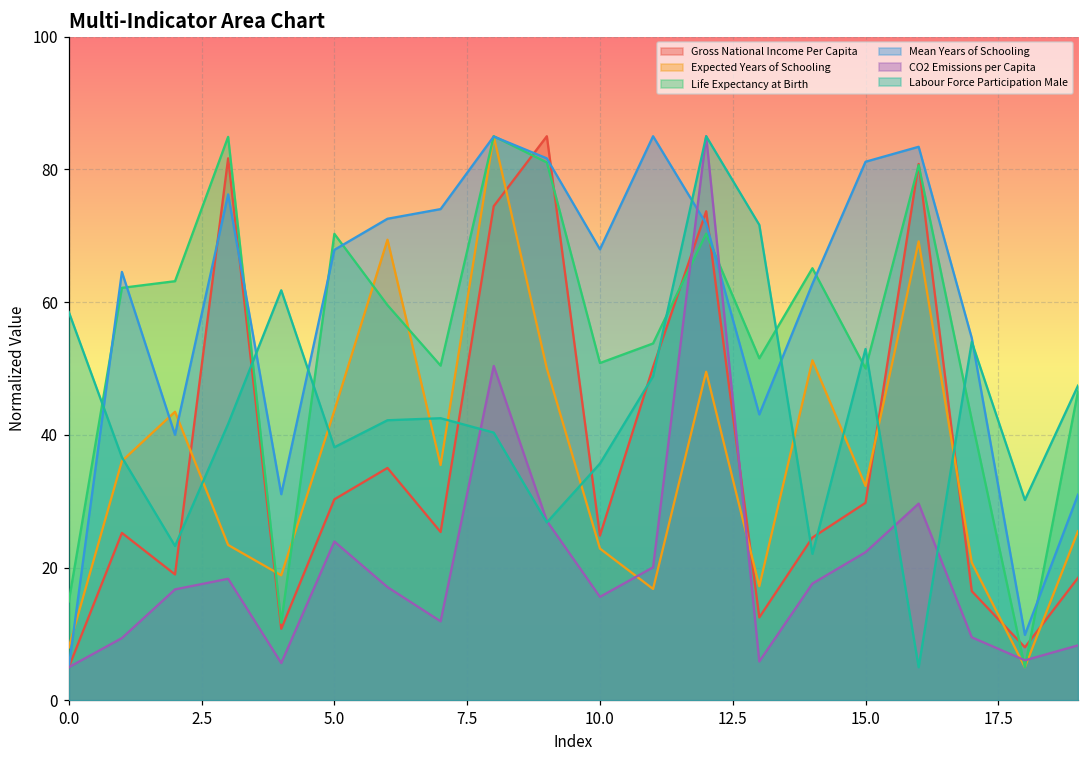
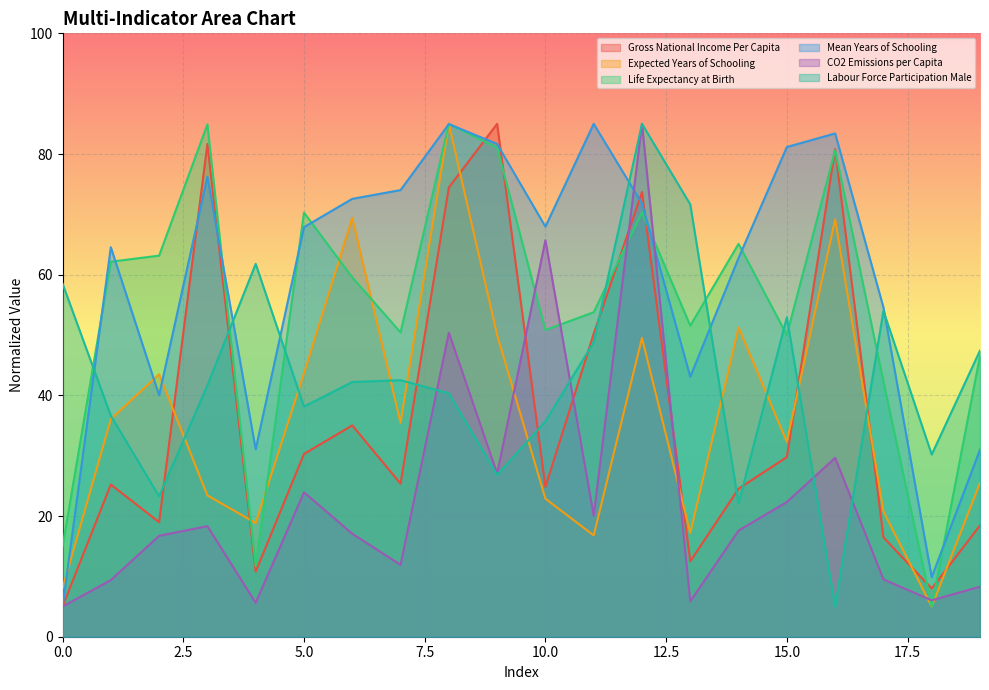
  {
    "CO2 Emissions per Capita": {
      "5.0": 24,
-     "10.0": 16,
+     "10.0": 66,
      "15.0": 22
    }
  }
